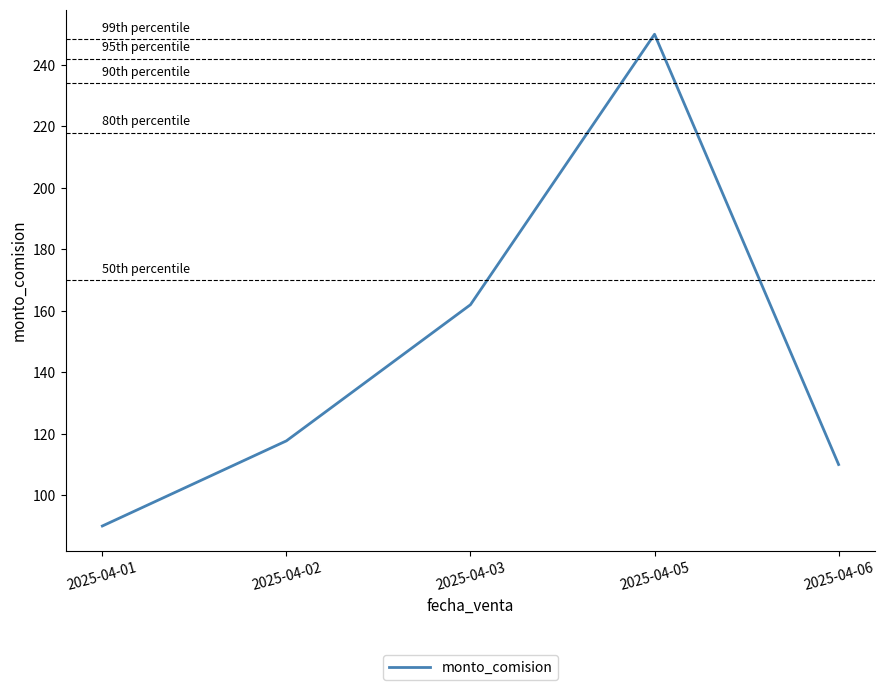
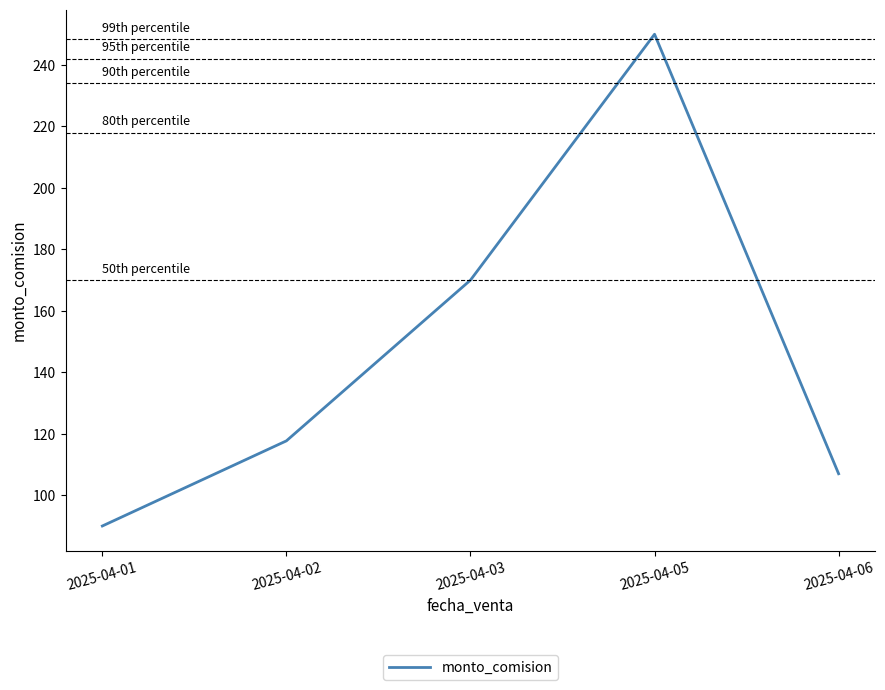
  {
    "2025-04-01": 90,
    "2025-04-02": 118,
-   "2025-04-03": 162,
+   "2025-04-03": 170,
    "2025-04-05": 250,
-   "2025-04-06": 110
+   "2025-04-06": 107
  }
